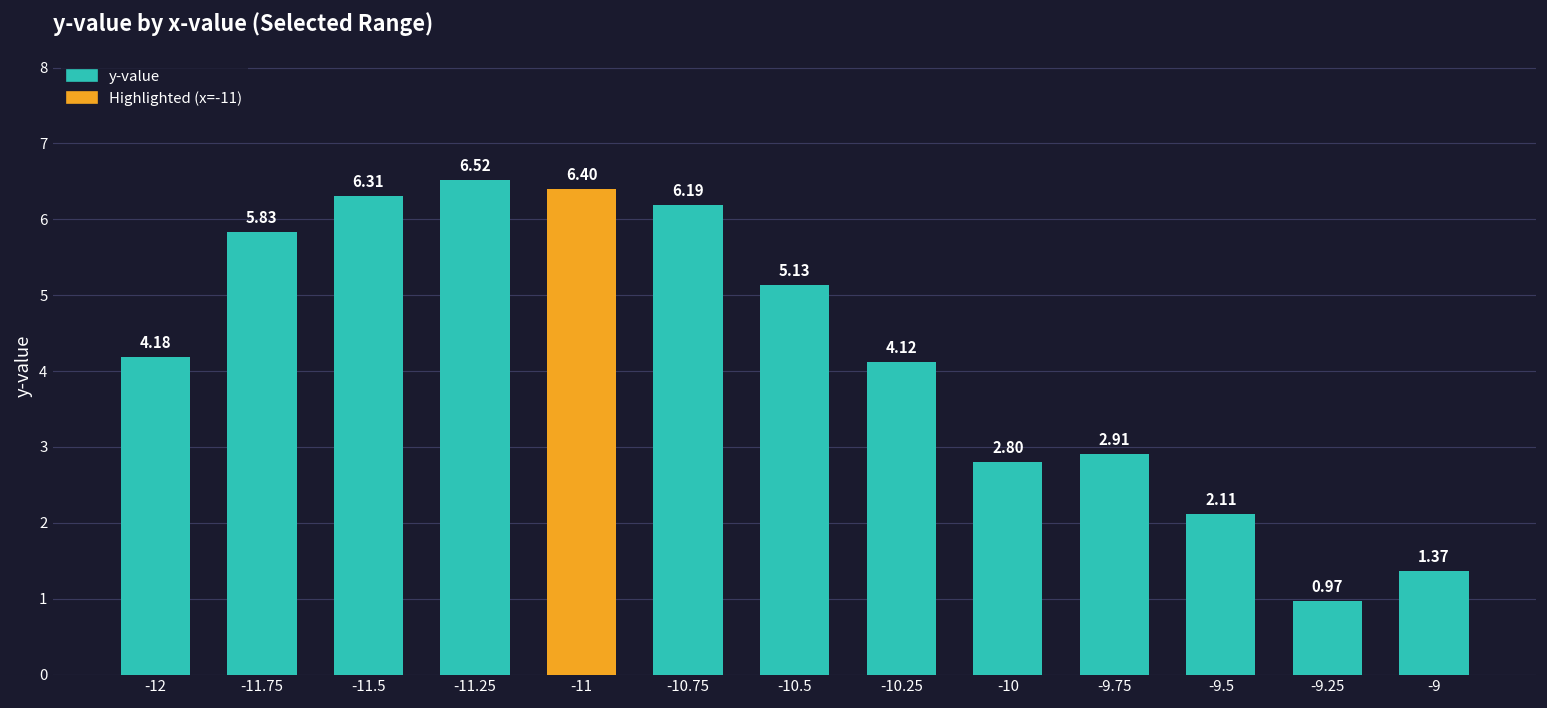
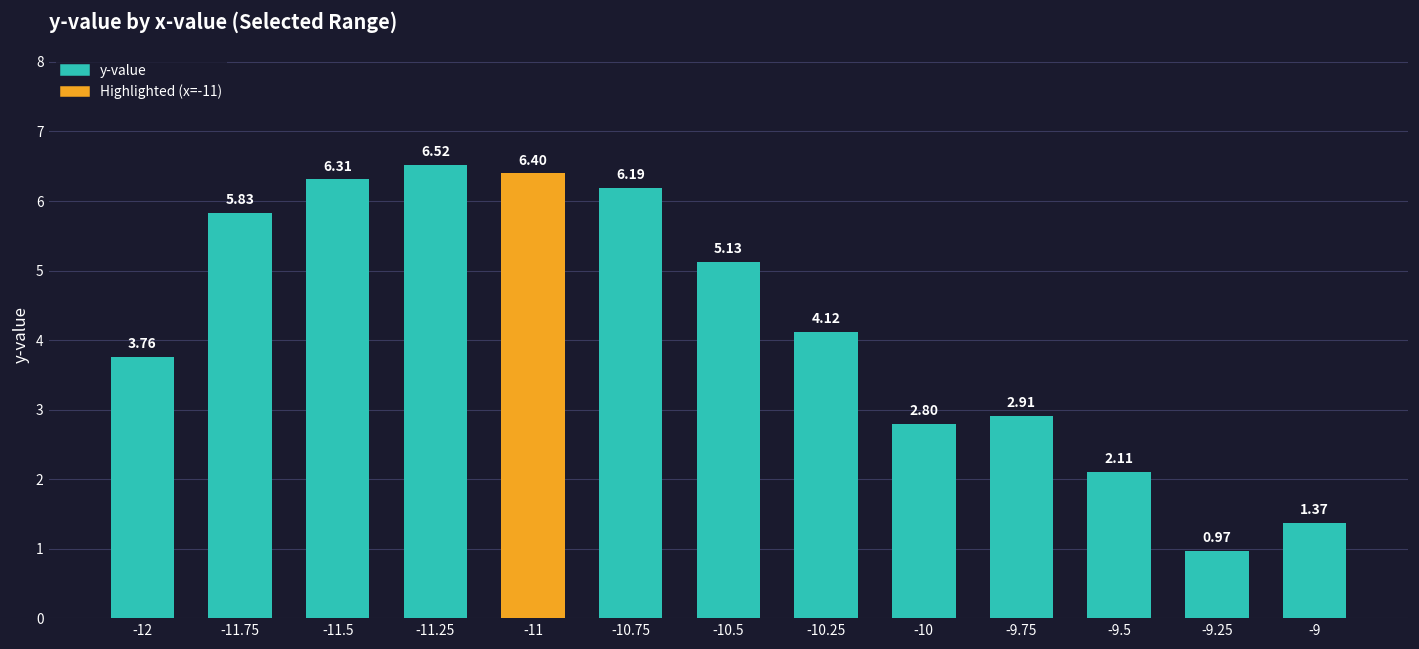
  {
-   "-12": 4.18,
+   "-12": 3.76,
    "-11.75": 5.83,
    "-11.5": 6.31,
    "-11.25": 6.52,
    "-11": 6.40,
    "-10.75": 6.19,
    "-10.5": 5.13,
    "-10.25": 4.12,
    "-10": 2.80,
    "-9.75": 2.91,
    "-9.5": 2.11,
    "-9.25": 0.97,
    "-9": 1.37
  }
